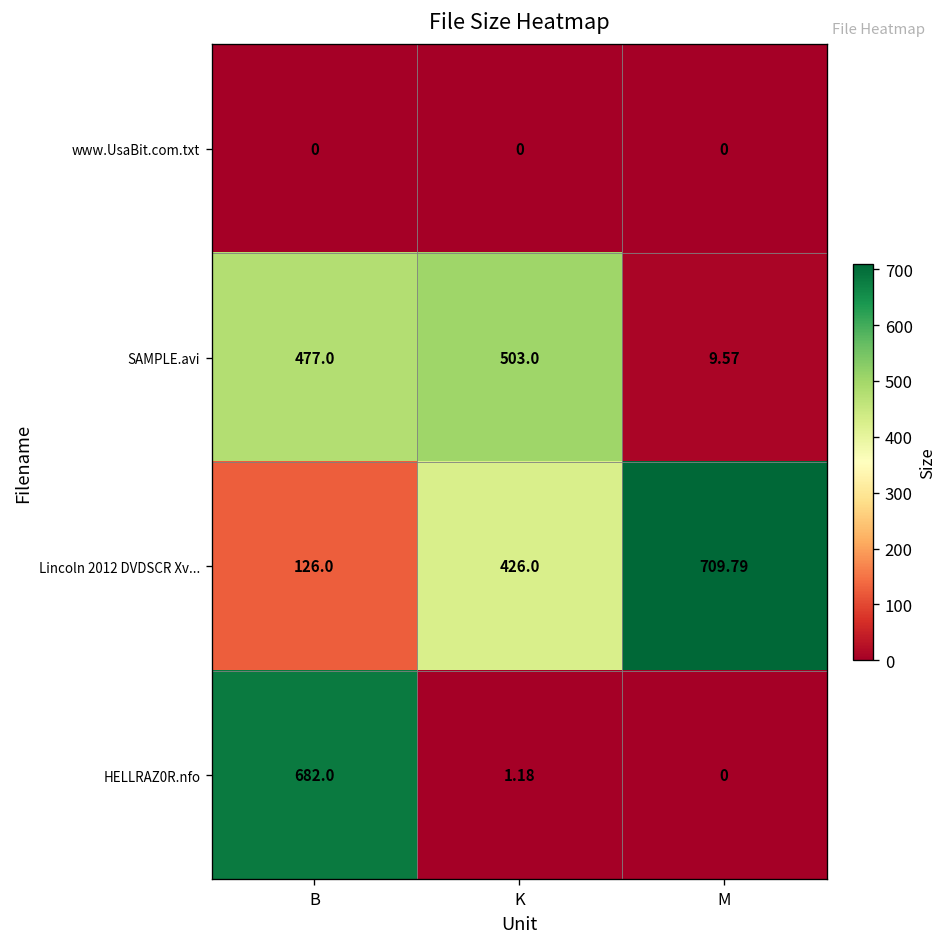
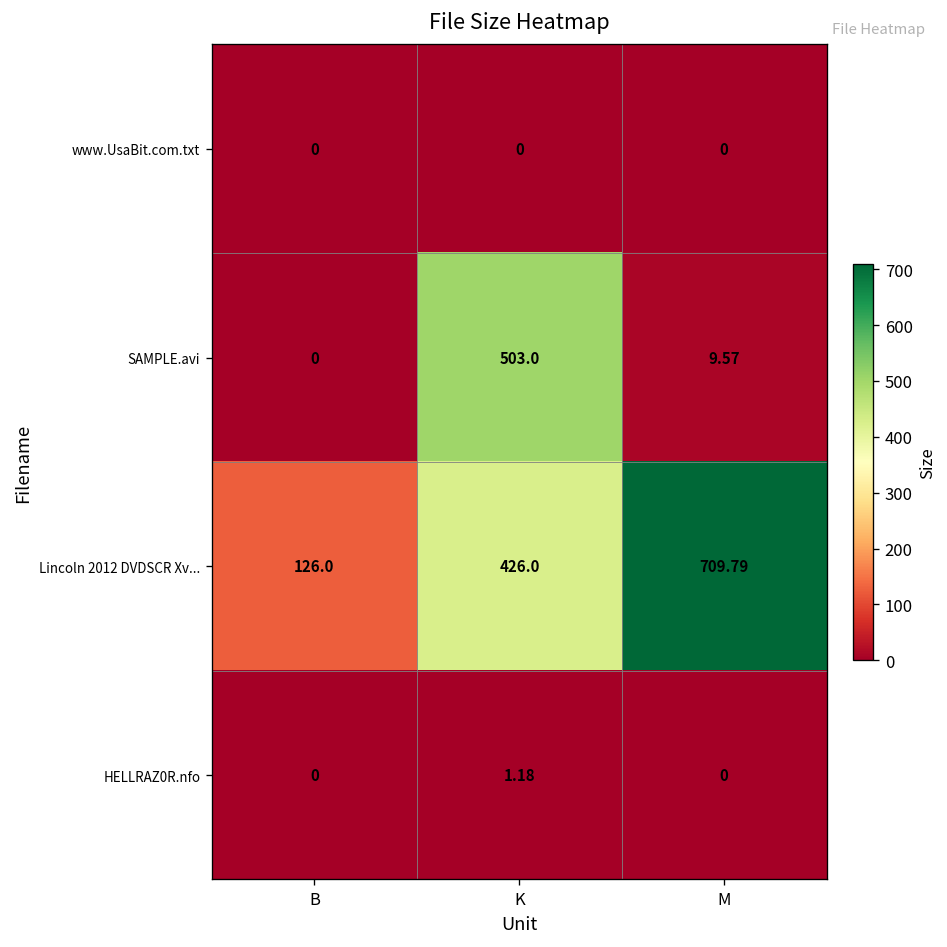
  {
    "www.UsaBit.com.txt": {
      "B": 0,
      "K": 0,
      "M": 0
    },
    "SAMPLE.avi": {
-     "B": 477.0,
+     "B": 0,
      "K": 503.0,
      "M": 9.57
    },
    "Lincoln 2012 DVDSCR Xv...": {
      "B": 126.0,
      "K": 426.0,
      "M": 709.79
    },
    "HELLRAZ0R.nfo": {
-     "B": 682.0,
+     "B": 0,
      "K": 1.18,
      "M": 0
    }
  }
